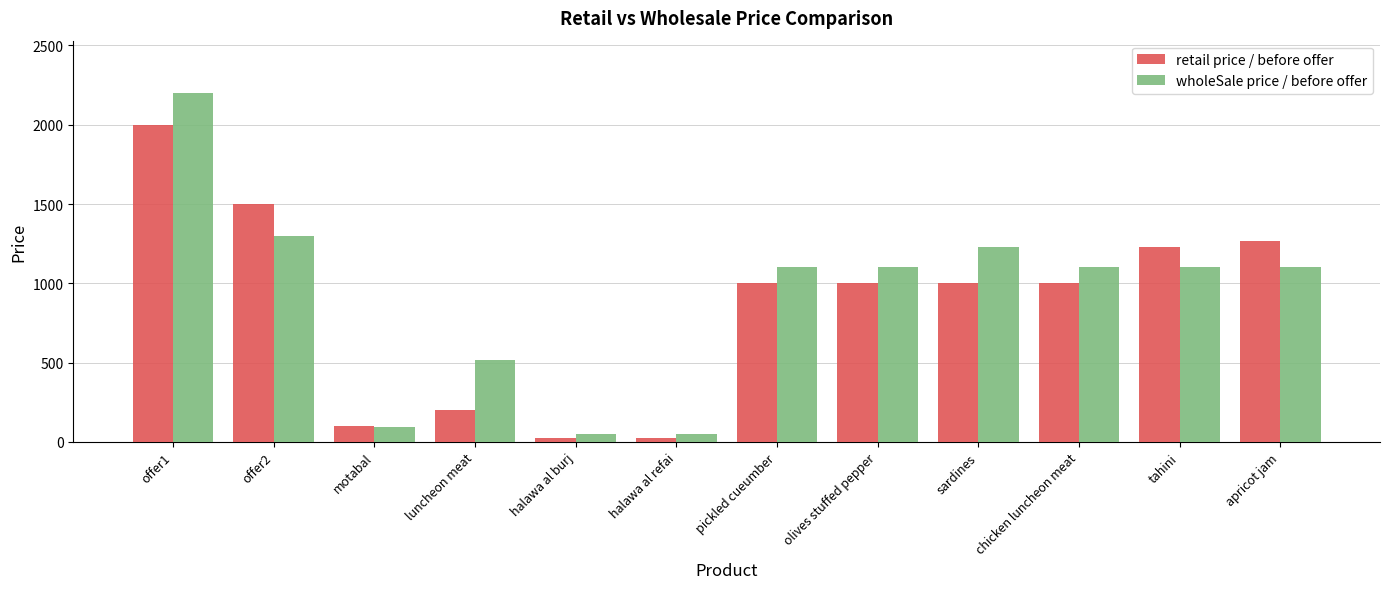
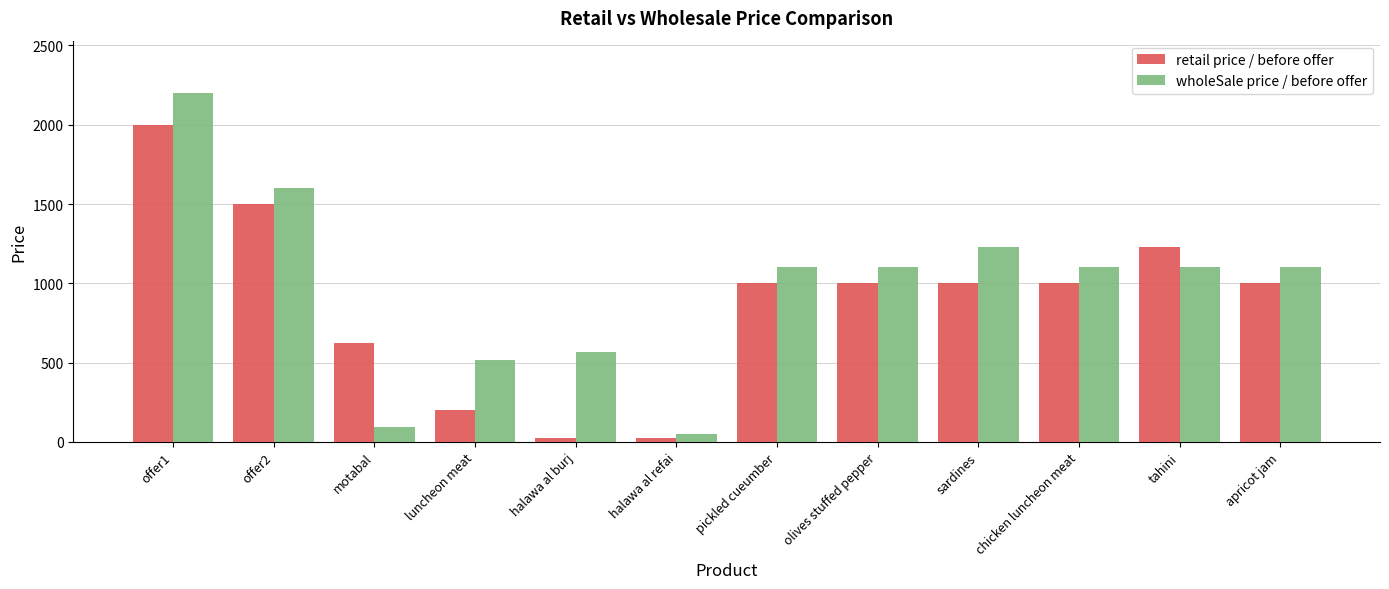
  {
    "retail price / before offer": {
      "offer1": 2000,
      "offer2": 1500,
-     "motabal": 100,
+     "motabal": 620,
      "luncheon meat": 200,
      "halawa al burj": 30,
      "halawa al refai": 30,
      "pickled cueumber": 1000,
      "olives stuffed pepper": 1000,
      "sardines": 1000,
      "chicken luncheon meat": 1000,
      "tahini": 1230,
-     "apricot jam": 1270
+     "apricot jam": 1000
    },
    "wholeSale price / before offer": {
      "offer1": 2200,
-     "offer2": 1300,
+     "offer2": 1600,
      "motabal": 90,
      "luncheon meat": 510,
-     "halawa al burj": 50,
+     "halawa al burj": 570,
      "halawa al refai": 50,
      "pickled cueumber": 1100,
      "olives stuffed pepper": 1100,
      "sardines": 1230,
      "chicken luncheon meat": 1100,
      "tahini": 1100,
      "apricot jam": 1100
    }
  }
